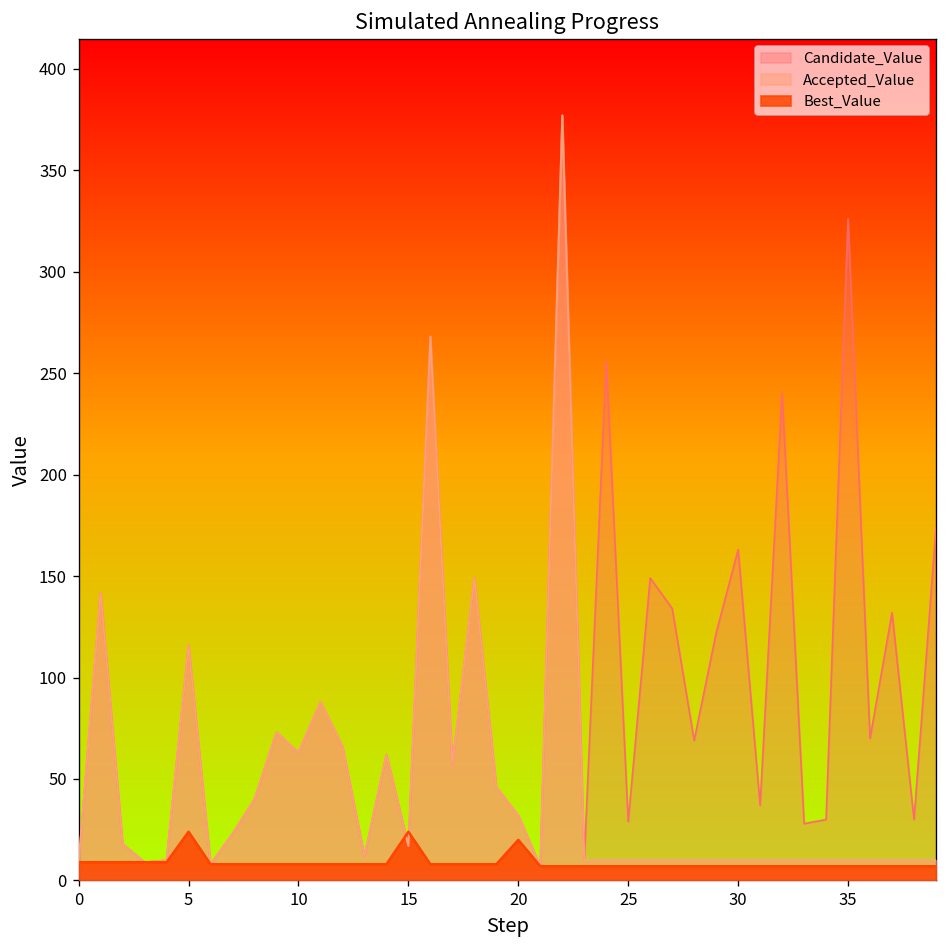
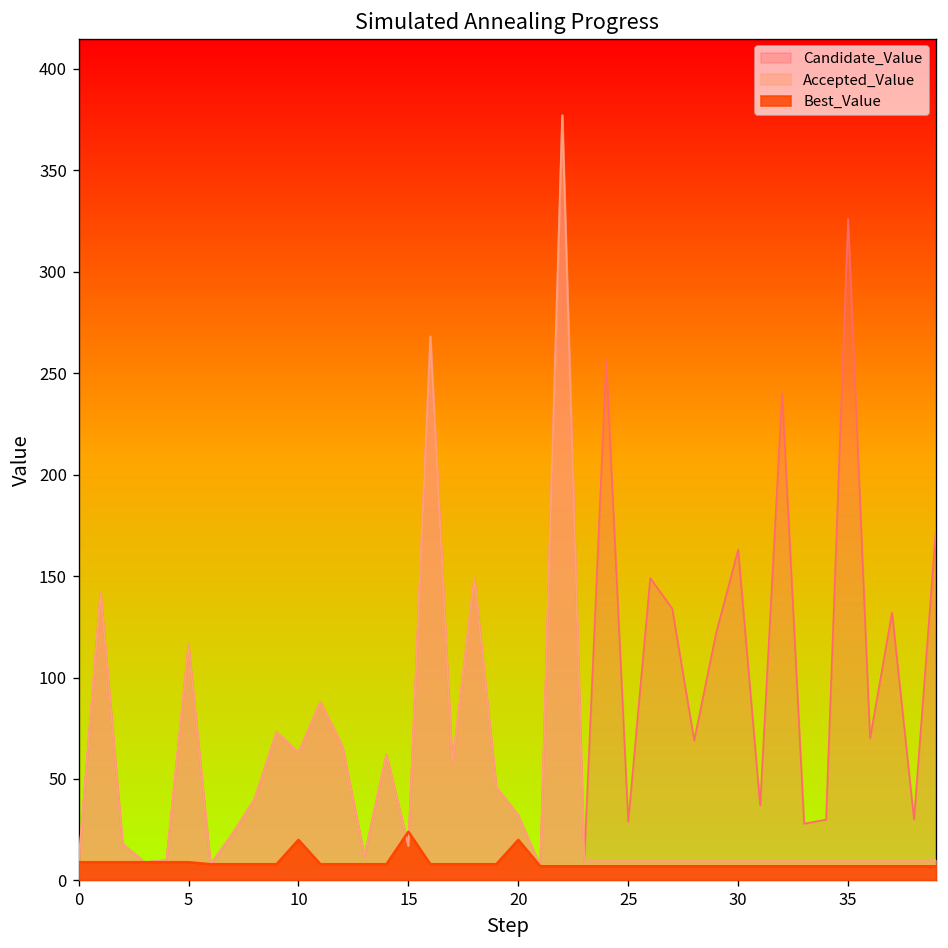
  {
    "Best_Value": {
-     "5": 24,
-     "10": 8,
+     "5": 9,
+     "10": 20,
      "15": 24,
      "20": 20,
      "25": 7,
      "30": 7,
      "35": 7
    }
  }
